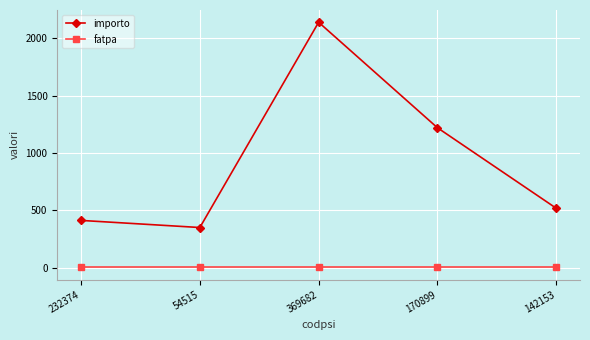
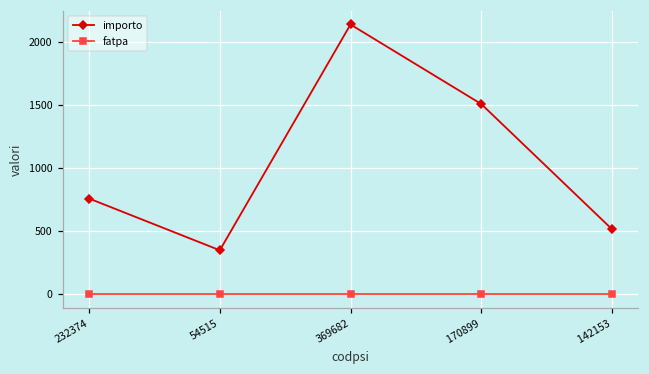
  {
    "importo": {
-     "232374": 410,
+     "232374": 760,
      "54515": 350,
      "369682": 2140,
-     "170899": 1220,
+     "170899": 1510,
      "142153": 520
    },
    "fatpa": {
      "232374": 0,
      "54515": 0,
      "369682": 0,
      "170899": 0,
      "142153": 0
    }
  }
